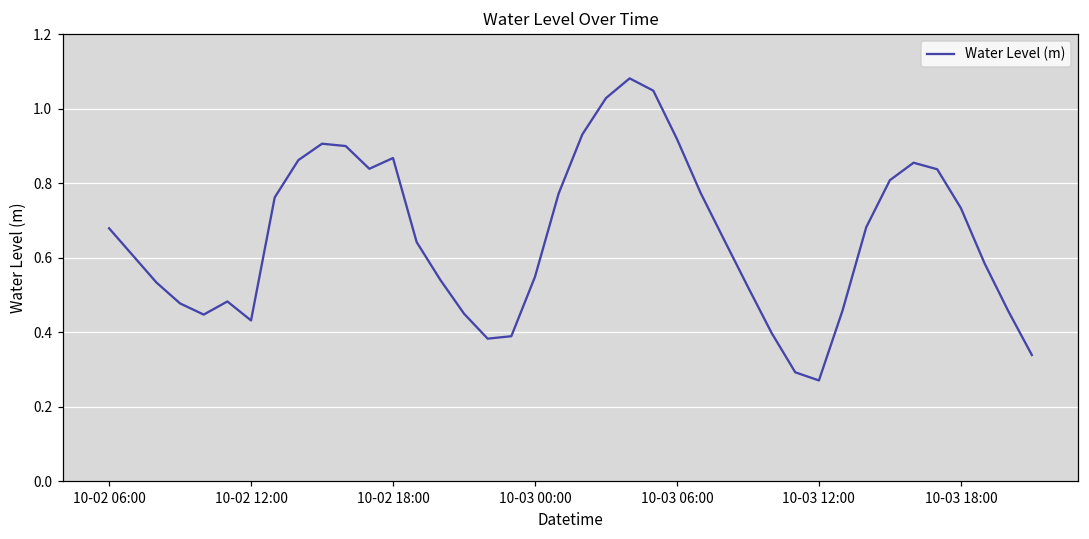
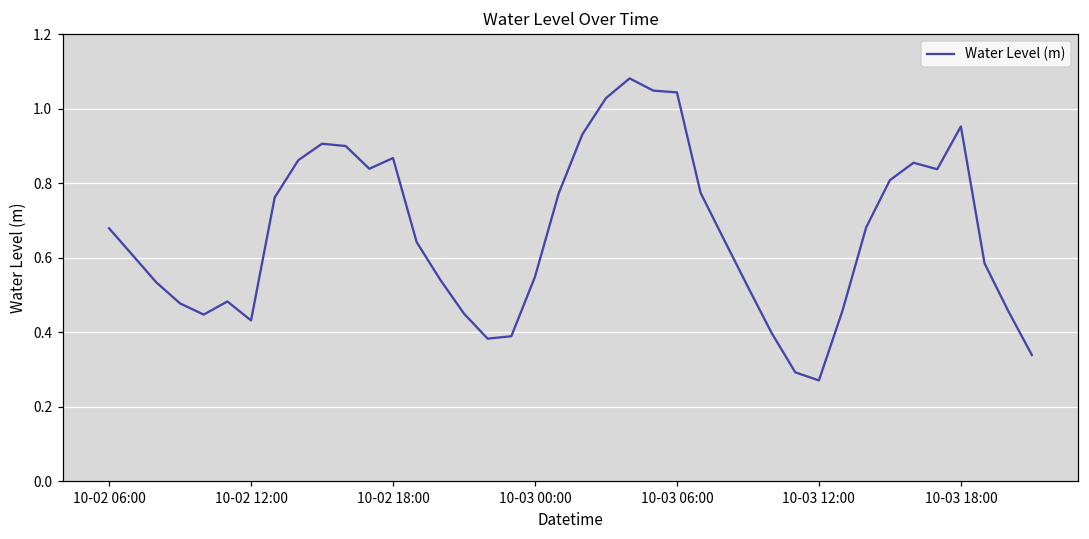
  {
    "10-02 06:00": 0.68,
    "10-02 12:00": 0.43,
    "10-02 18:00": 0.87,
    "10-03 00:00": 0.55,
-   "10-03 06:00": 0.92,
+   "10-03 06:00": 1.04,
    "10-03 12:00": 0.27,
-   "10-03 18:00": 0.73
+   "10-03 18:00": 0.95
  }
